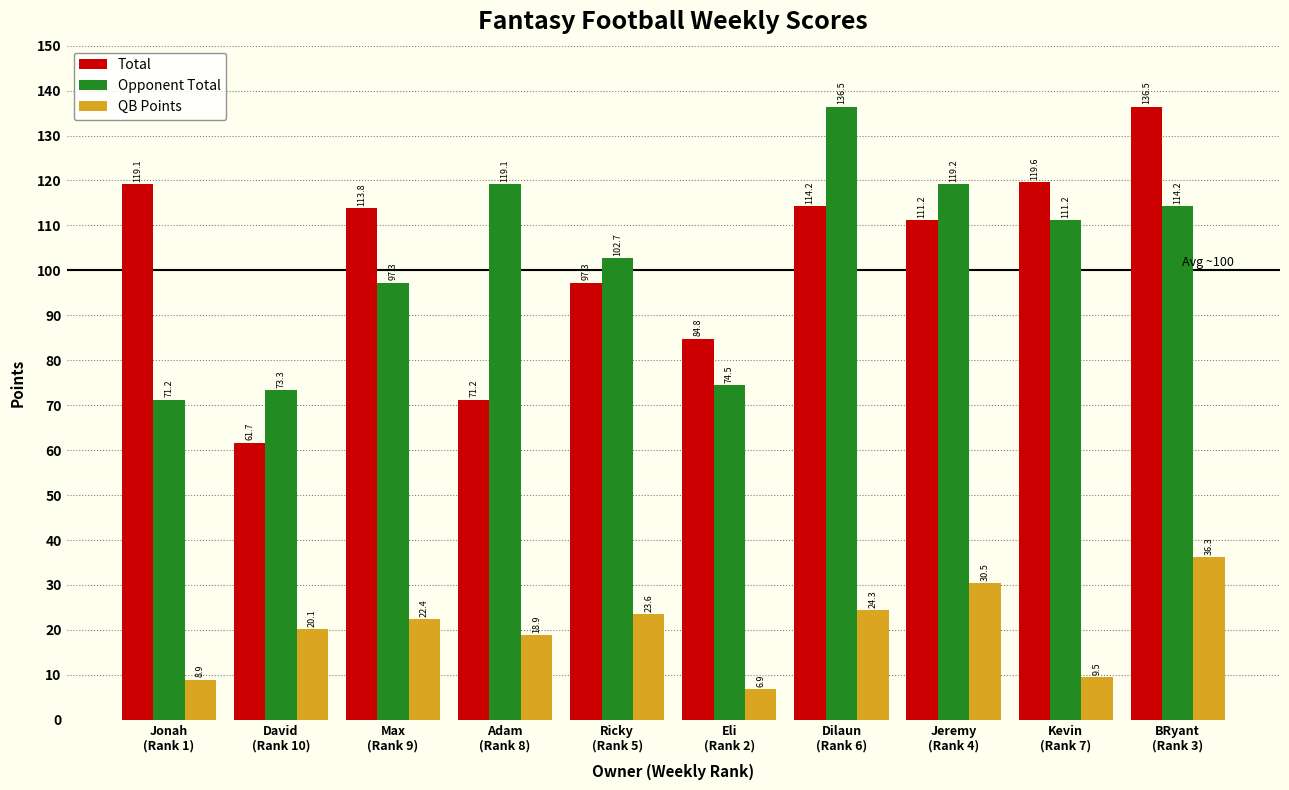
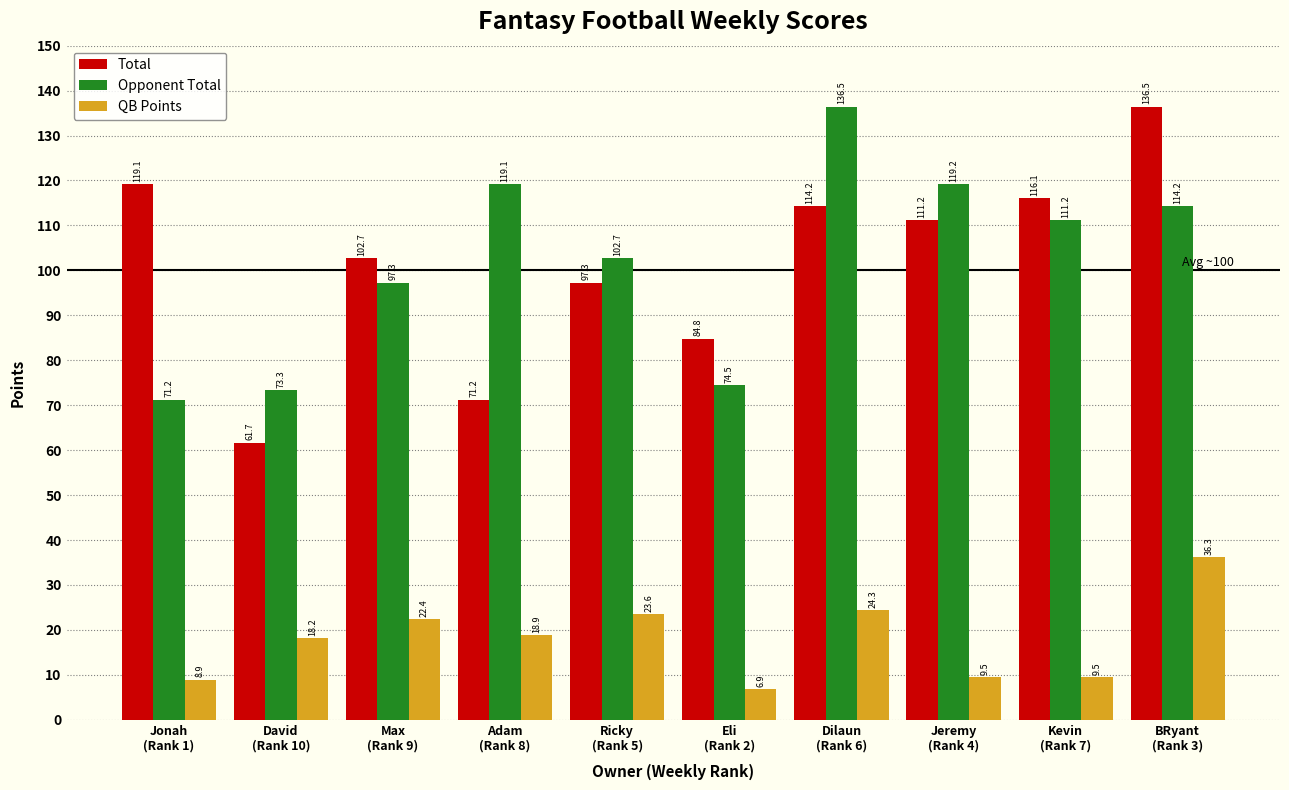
  {
    "Total": {
      "Jonah (Rank 1)": 119.1,
      "David (Rank 10)": 61.7,
-     "Max (Rank 9)": 113.8,
+     "Max (Rank 9)": 102.7,
      "Adam (Rank 8)": 71.2,
      "Ricky (Rank 5)": 97.3,
      "Eli (Rank 2)": 84.8,
      "Dilaun (Rank 6)": 114.2,
      "Jeremy (Rank 4)": 111.2,
-     "Kevin (Rank 7)": 119.6,
+     "Kevin (Rank 7)": 116.1,
      "BRyant (Rank 3)": 136.5
    },
    "Opponent Total": {
      "Jonah (Rank 1)": 71.2,
      "David (Rank 10)": 73.3,
      "Max (Rank 9)": 97.3,
      "Adam (Rank 8)": 119.1,
      "Ricky (Rank 5)": 102.7,
      "Eli (Rank 2)": 74.5,
      "Dilaun (Rank 6)": 136.5,
      "Jeremy (Rank 4)": 119.2,
      "Kevin (Rank 7)": 111.2,
      "BRyant (Rank 3)": 114.2
    },
    "QB Points": {
      "Jonah (Rank 1)": 8.9,
-     "David (Rank 10)": 20.1,
+     "David (Rank 10)": 18.2,
      "Max (Rank 9)": 22.4,
      "Adam (Rank 8)": 18.9,
      "Ricky (Rank 5)": 23.6,
      "Eli (Rank 2)": 6.9,
      "Dilaun (Rank 6)": 24.3,
-     "Jeremy (Rank 4)": 30.5,
+     "Jeremy (Rank 4)": 9.5,
      "Kevin (Rank 7)": 9.5,
      "BRyant (Rank 3)": 36.3
    }
  }
